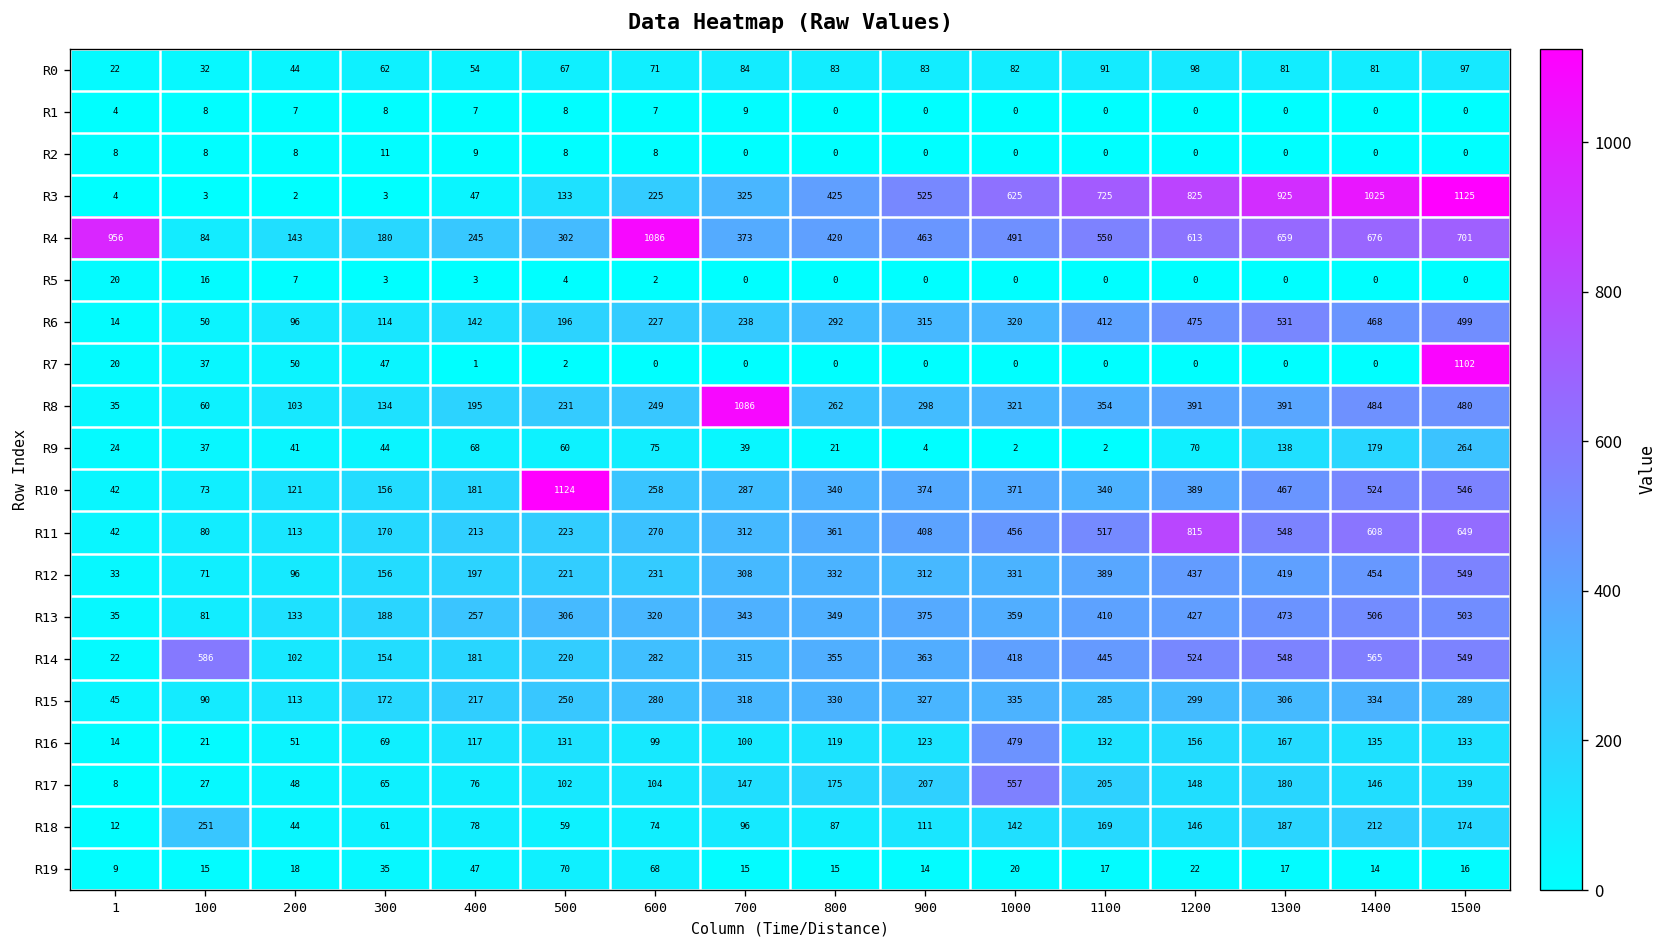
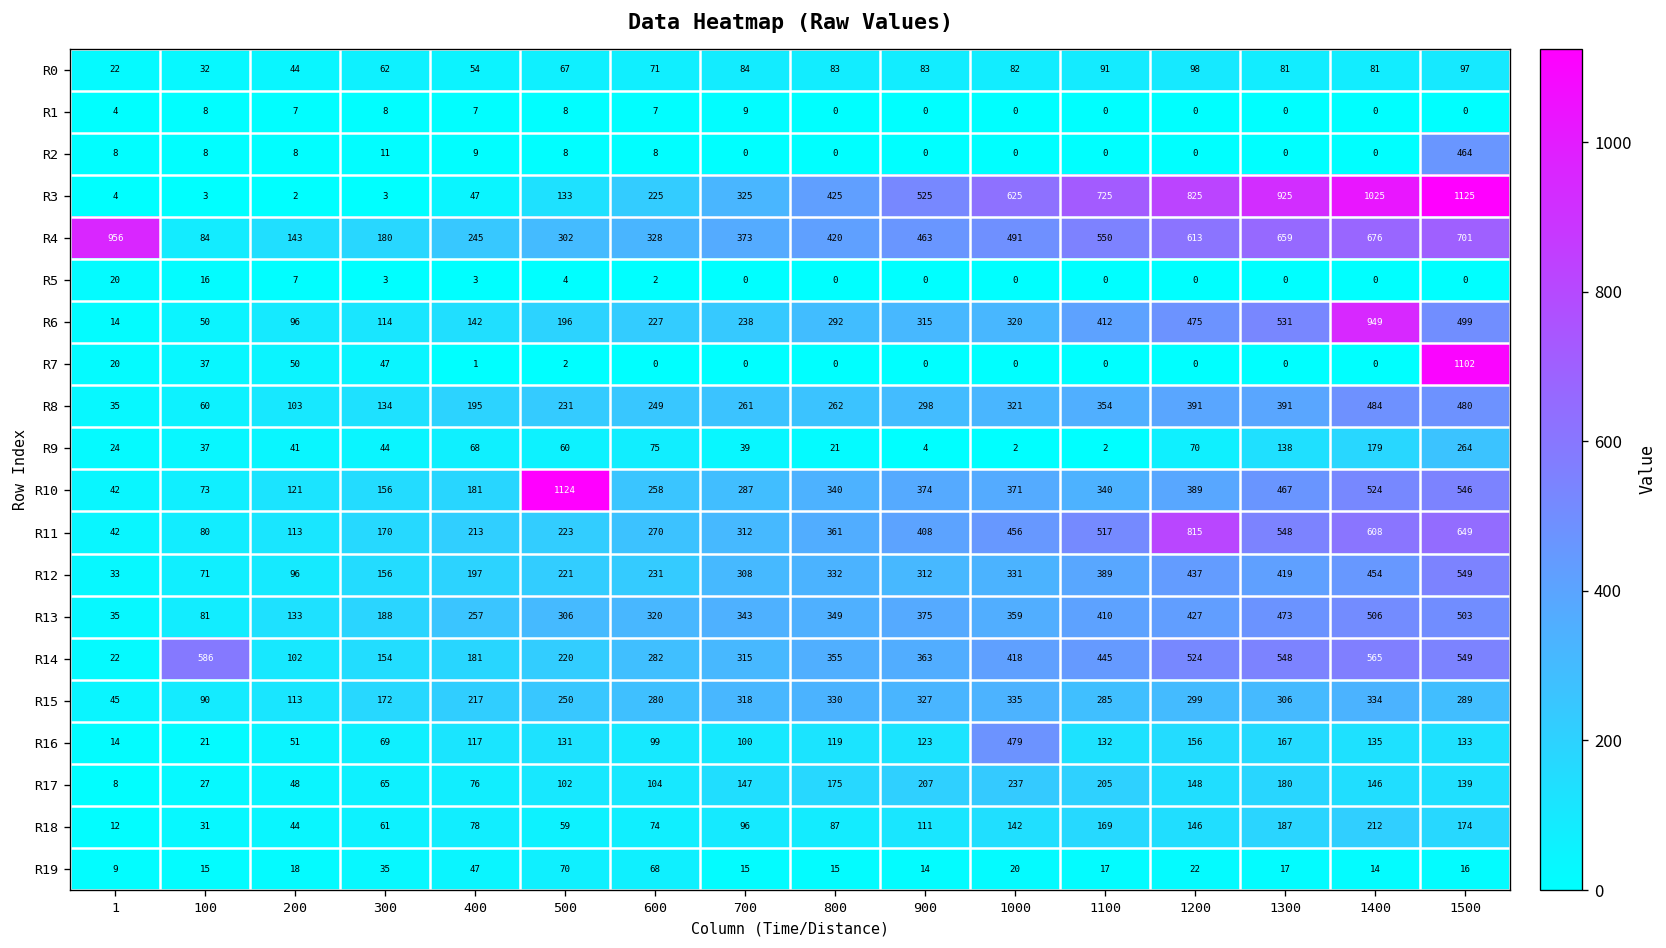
  {
    "R2": {
      "1": 8,
      "100": 8,
      "200": 8,
      "300": 11,
      "400": 9,
      "500": 8,
      "600": 8,
      "700": 0,
      "800": 0,
      "900": 0,
      "1000": 0,
      "1100": 0,
      "1200": 0,
      "1300": 0,
      "1400": 0,
-     "1500": 0
+     "1500": 464
    },
    "R4": {
      "1": 956,
      "100": 84,
      "200": 143,
      "300": 180,
      "400": 245,
      "500": 302,
-     "600": 1086,
+     "600": 328,
      "700": 373,
      "800": 420,
      "900": 463,
      "1000": 491,
      "1100": 550,
      "1200": 613,
      "1300": 659,
      "1400": 676,
      "1500": 701
    },
    "R6": {
      "1": 14,
      "100": 50,
      "200": 96,
      "300": 114,
      "400": 142,
      "500": 196,
      "600": 227,
      "700": 238,
      "800": 292,
      "900": 315,
      "1000": 320,
      "1100": 412,
      "1200": 475,
      "1300": 531,
-     "1400": 468,
+     "1400": 949,
      "1500": 499
    },
    "R8": {
      "1": 35,
      "100": 60,
      "200": 103,
      "300": 134,
      "400": 195,
      "500": 231,
      "600": 249,
-     "700": 1086,
+     "700": 261,
      "800": 262,
      "900": 298,
      "1000": 321,
      "1100": 354,
      "1200": 391,
      "1300": 391,
      "1400": 484,
      "1500": 480
    },
    "R17": {
      "1": 8,
      "100": 27,
      "200": 48,
      "300": 65,
      "400": 76,
      "500": 102,
      "600": 104,
      "700": 147,
      "800": 175,
      "900": 207,
-     "1000": 557,
+     "1000": 237,
      "1100": 205,
      "1200": 148,
      "1300": 180,
      "1400": 146,
      "1500": 139
    },
    "R18": {
      "1": 12,
-     "100": 251,
+     "100": 31,
      "200": 44,
      "300": 61,
      "400": 78,
      "500": 59,
      "600": 74,
      "700": 96,
      "800": 87,
      "900": 111,
      "1000": 142,
      "1100": 169,
      "1200": 146,
      "1300": 187,
      "1400": 212,
      "1500": 174
    }
  }
